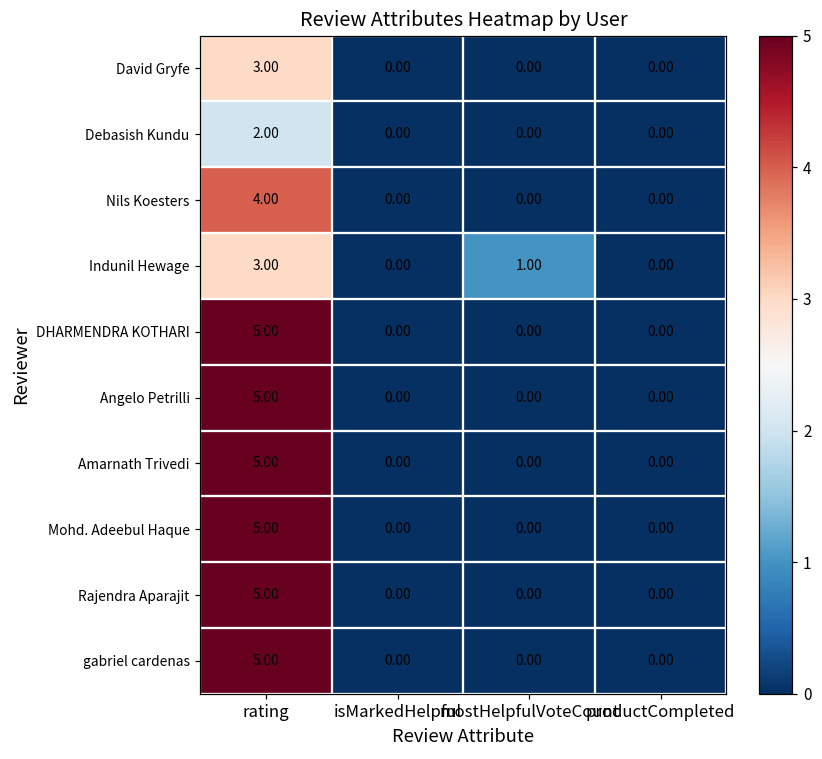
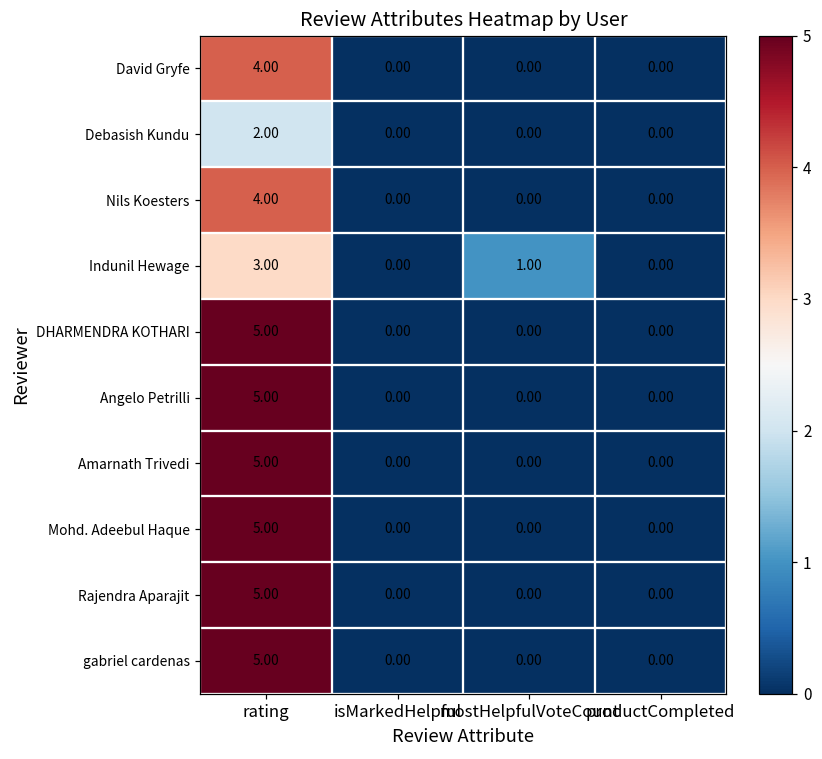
  {
    "David Gryfe": {
-     "rating": 3.00
+     "rating": 4.00
    },
    "Debasish Kundu": {
      "rating": 2.00
    },
    "Nils Koesters": {
      "rating": 4.00
    },
    "Indunil Hewage": {
      "rating": 3.00
    },
    "DHARMENDRA KOTHARI": {
      "rating": 5.00
    },
    "Angelo Petrilli": {
      "rating": 5.00
    },
    "Amarnath Trivedi": {
      "rating": 5.00
    },
    "Mohd. Adeebul Haque": {
      "rating": 5.00
    },
    "Rajendra Aparajit": {
      "rating": 5.00
    },
    "gabriel cardenas": {
      "rating": 5.00
    }
  }
